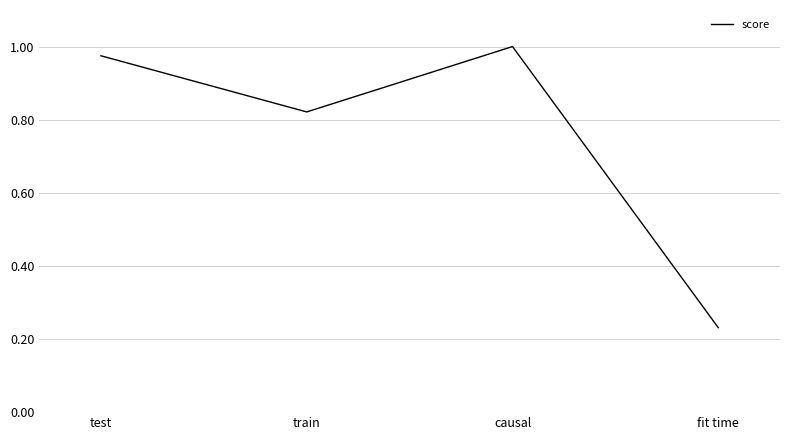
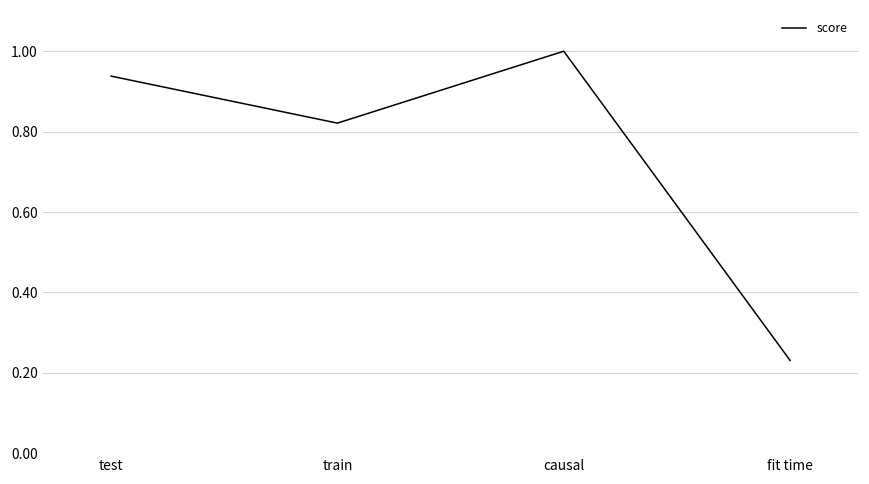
  {
-   "test": 0.97,
+   "test": 0.94,
    "train": 0.82,
    "causal": 1.00,
    "fit time": 0.23
  }
